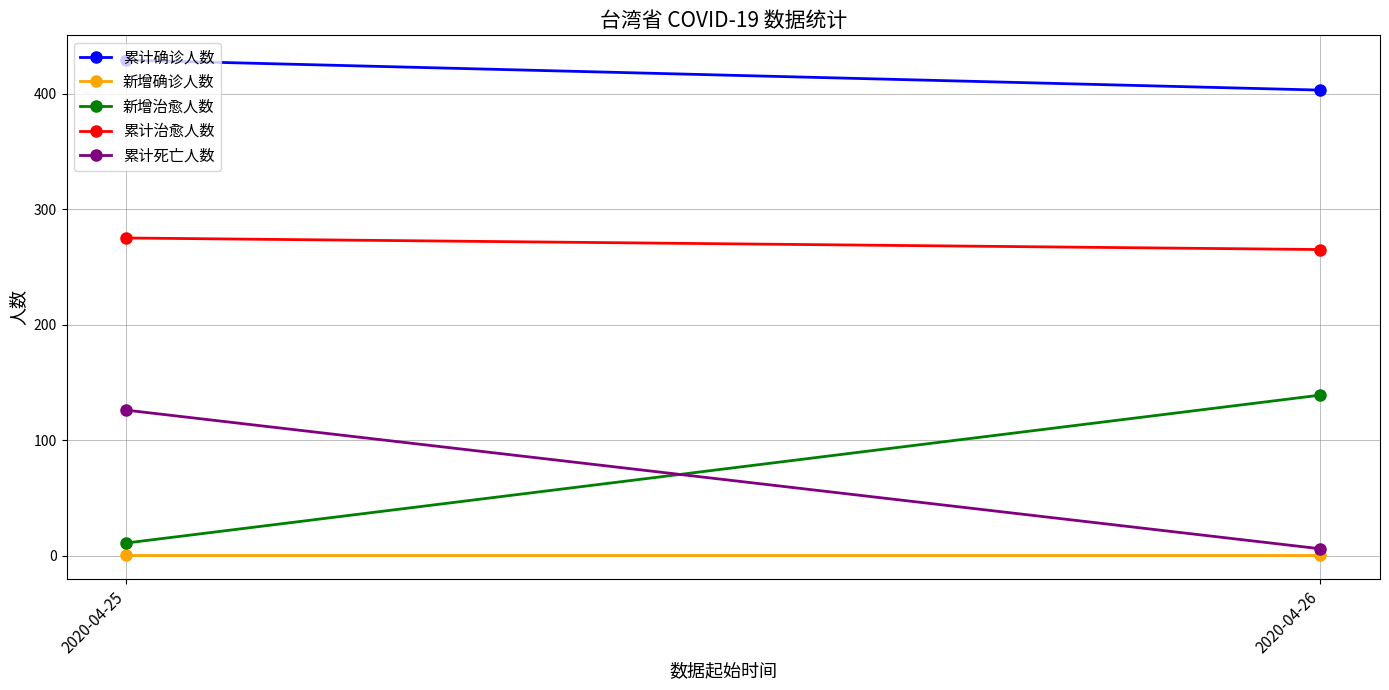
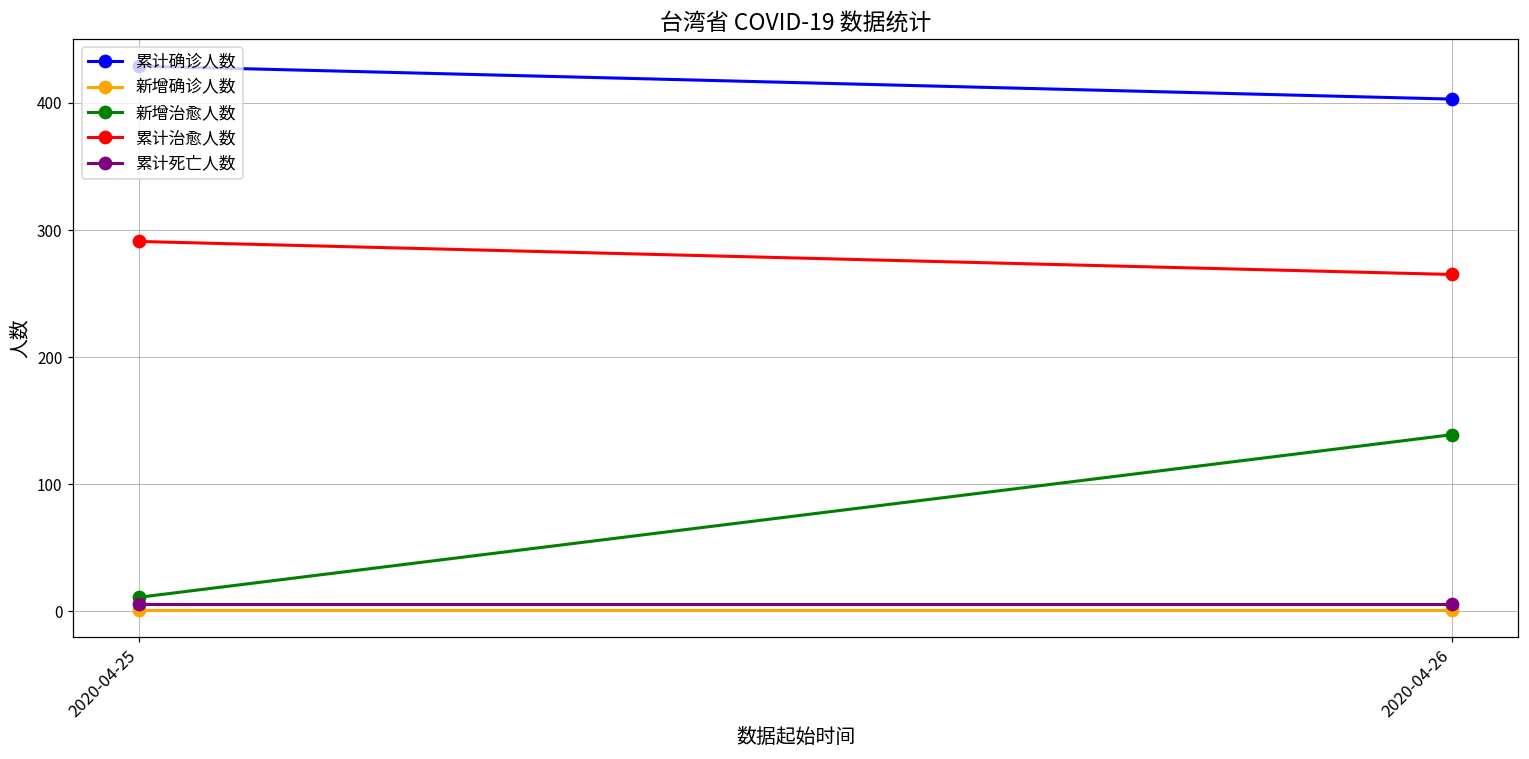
  {
    "累计确诊人数": {
      "2020-04-26": 403
    },
    "新增确诊人数": {
      "2020-04-25": 1,
      "2020-04-26": 1
    },
    "新增治愈人数": {
      "2020-04-25": 11,
      "2020-04-26": 139
    },
    "累计治愈人数": {
-     "2020-04-25": 275,
+     "2020-04-25": 291,
      "2020-04-26": 265
    },
    "累计死亡人数": {
-     "2020-04-25": 126,
+     "2020-04-25": 6,
      "2020-04-26": 6
    }
  }
